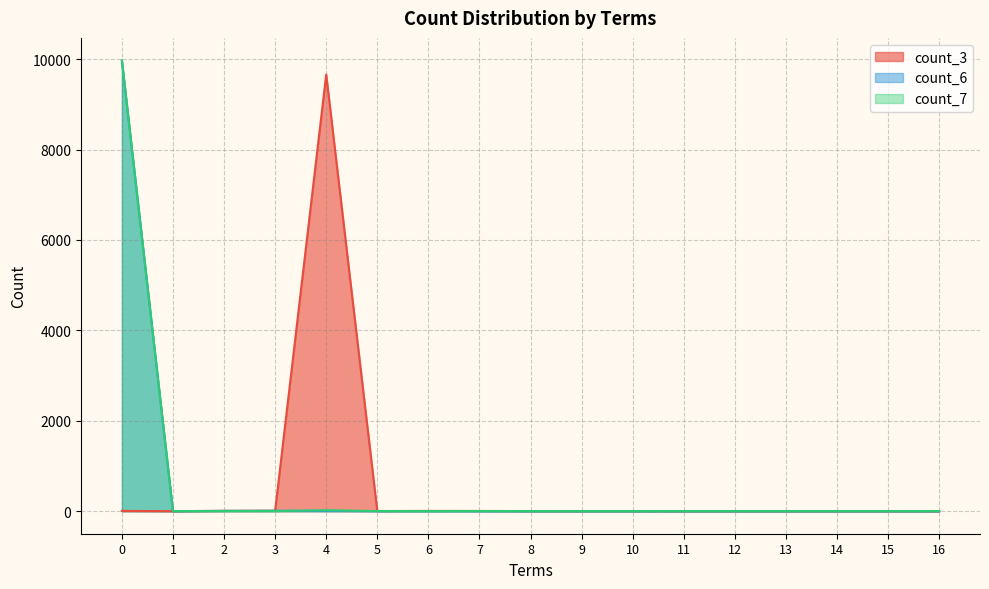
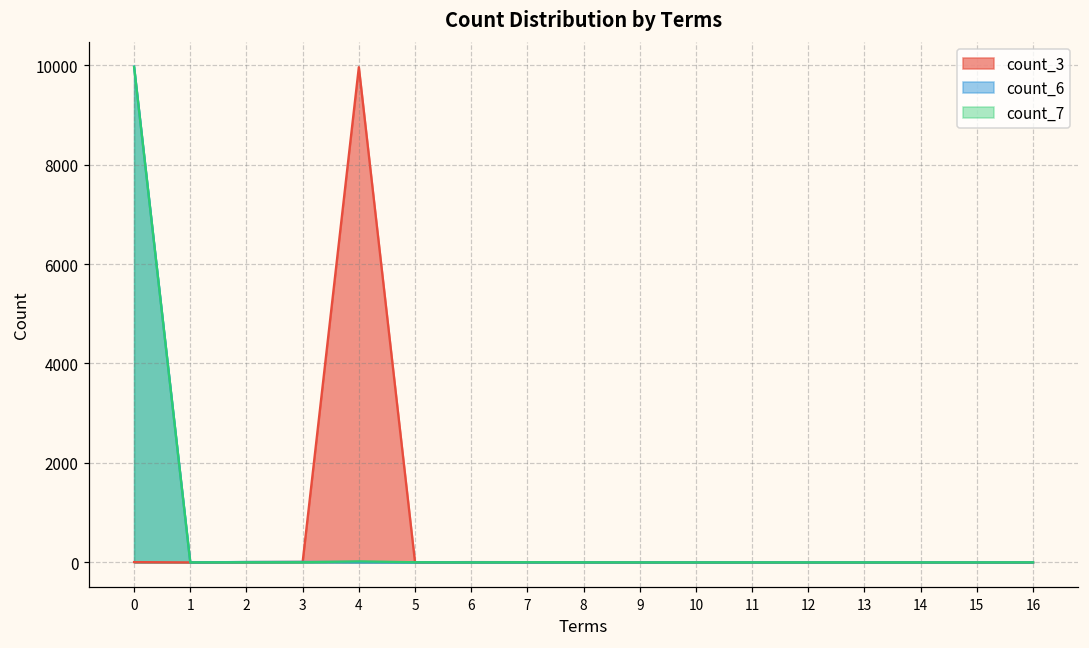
  {
    "count_3": {
      "0": 0,
-     "4": 9700
+     "4": 10000
    }
  }
